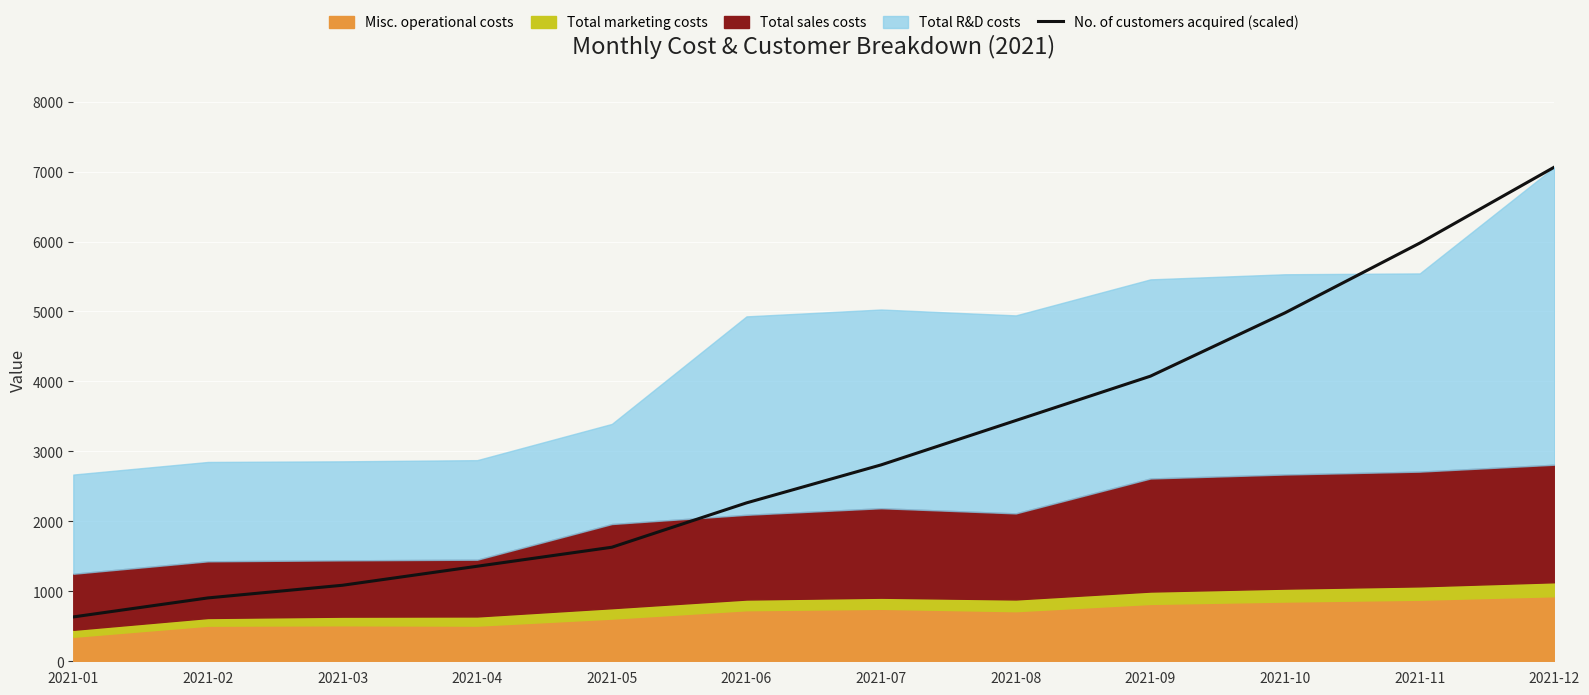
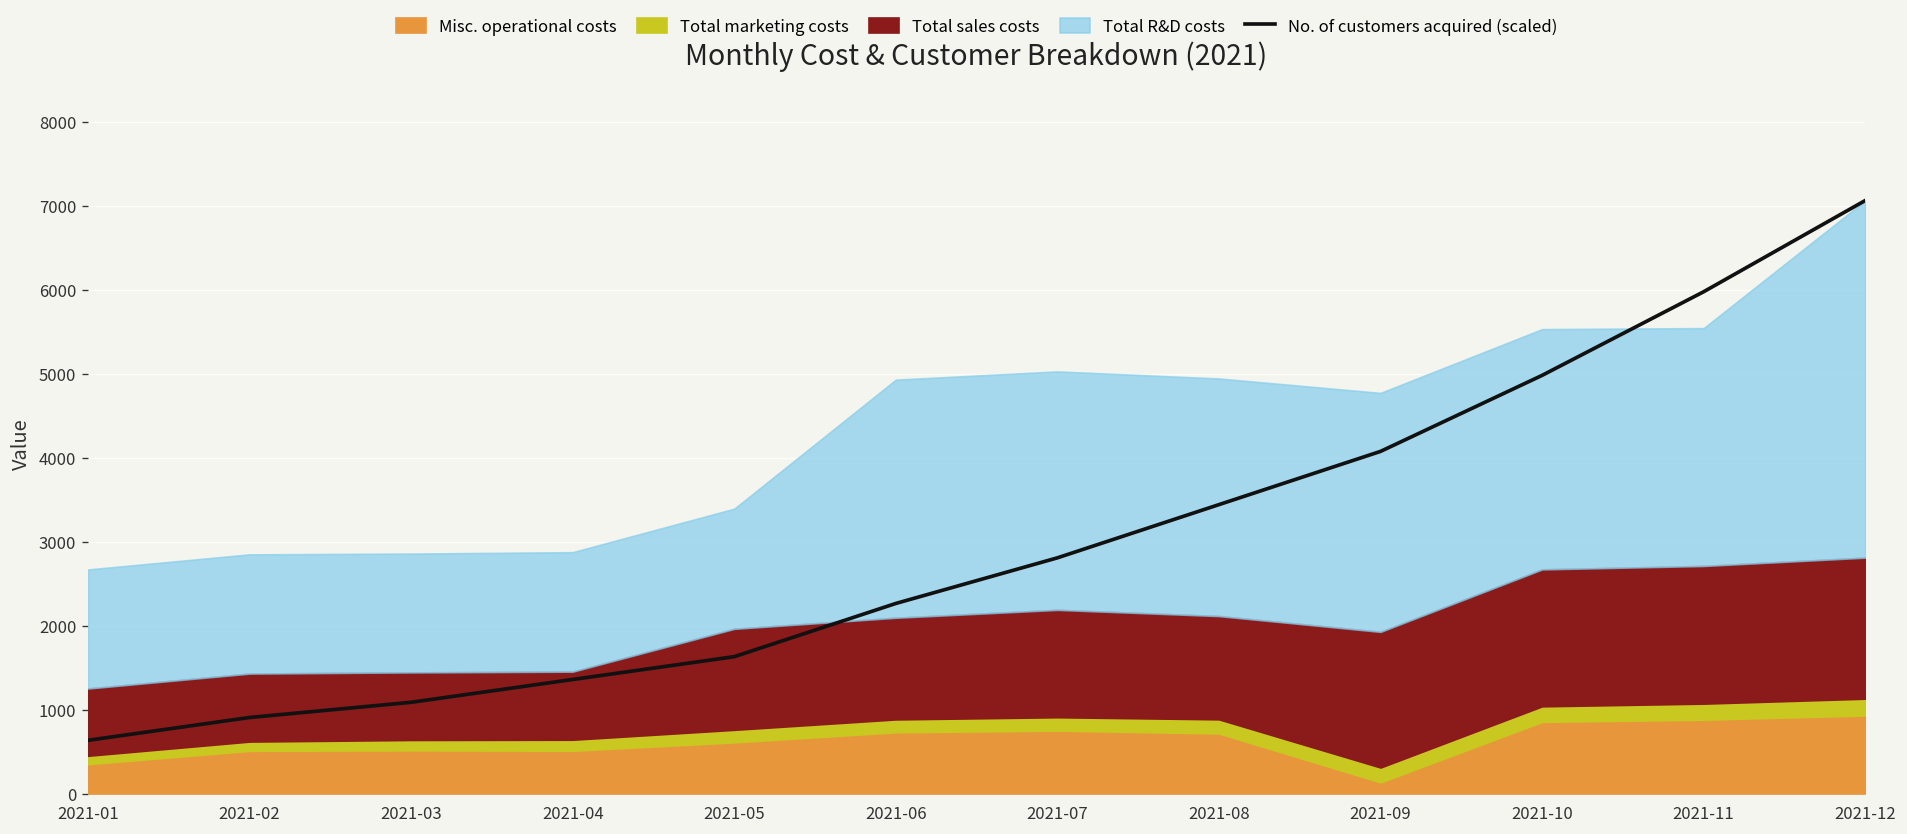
  {
    "No. of customers acquired (scaled)": {
      "2021-01": 600,
      "2021-02": 900,
      "2021-03": 1100,
      "2021-04": 1400,
      "2021-05": 1600,
      "2021-06": 2300,
      "2021-07": 2800,
      "2021-08": 3400,
      "2021-09": 4100,
      "2021-10": 5000,
      "2021-11": 6000
    },
    "Misc. operational costs": {
-     "2021-09": 800
+     "2021-09": 100
    },
    "Total sales costs": {
      "2021-01": 800,
      "2021-02": 800,
      "2021-03": 800,
      "2021-04": 800,
      "2021-05": 1200,
      "2021-06": 1200,
      "2021-07": 1300,
      "2021-08": 1200,
      "2021-09": 1600,
      "2021-10": 1600,
      "2021-11": 1600,
      "2021-12": 1700
    },
    "Total R&D costs": {
      "2021-01": 1400,
      "2021-02": 1400,
      "2021-03": 1400,
      "2021-04": 1400,
      "2021-05": 1400,
      "2021-06": 2800,
      "2021-07": 2800,
      "2021-08": 2800,
      "2021-09": 2800,
      "2021-10": 2900,
      "2021-11": 2800
    }
  }
